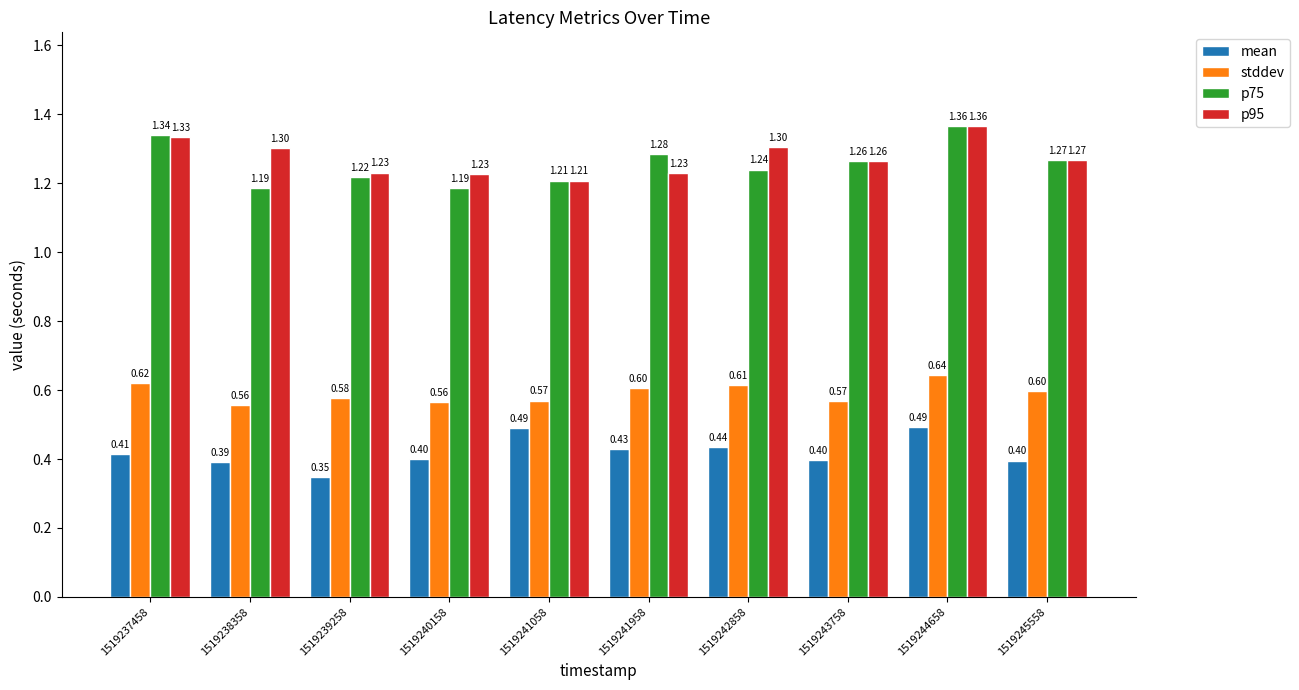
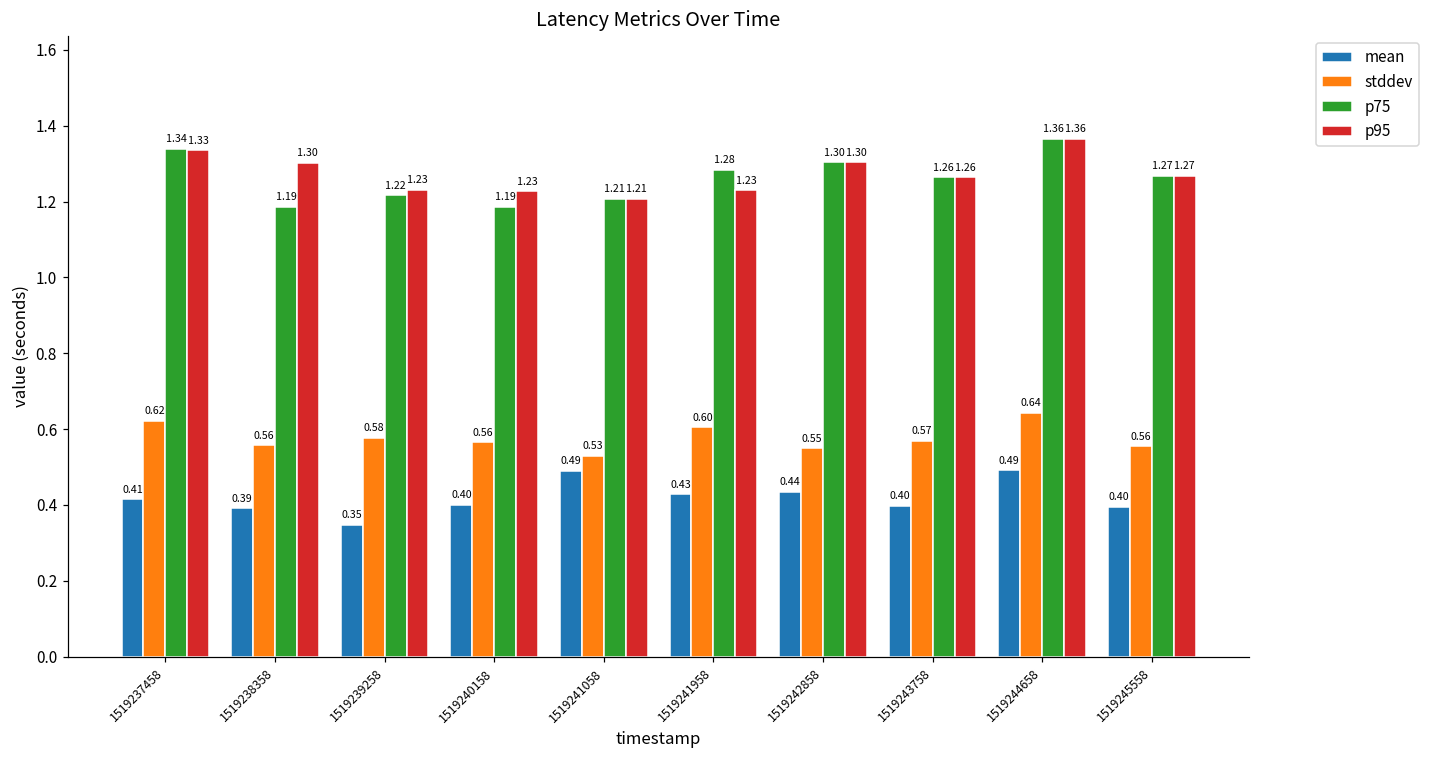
  {
    "mean": {
      "1519237458": 0.41,
      "1519238358": 0.39,
      "1519239258": 0.35,
      "1519240158": 0.40,
      "1519241058": 0.49,
      "1519241958": 0.43,
      "1519242858": 0.44,
      "1519243758": 0.40,
      "1519244658": 0.49,
      "1519245558": 0.40
    },
    "stddev": {
      "1519237458": 0.62,
      "1519238358": 0.56,
      "1519239258": 0.58,
      "1519240158": 0.56,
-     "1519241058": 0.57,
+     "1519241058": 0.53,
      "1519241958": 0.60,
-     "1519242858": 0.61,
+     "1519242858": 0.55,
      "1519243758": 0.57,
      "1519244658": 0.64,
-     "1519245558": 0.60
+     "1519245558": 0.56
    },
    "p75": {
      "1519237458": 1.34,
      "1519238358": 1.19,
      "1519239258": 1.22,
      "1519240158": 1.19,
      "1519241058": 1.21,
      "1519241958": 1.28,
-     "1519242858": 1.24,
+     "1519242858": 1.30,
      "1519243758": 1.26,
      "1519244658": 1.36,
      "1519245558": 1.27
    },
    "p95": {
      "1519237458": 1.33,
      "1519238358": 1.30,
      "1519239258": 1.23,
      "1519240158": 1.23,
      "1519241058": 1.21,
      "1519241958": 1.23,
      "1519242858": 1.30,
      "1519243758": 1.26,
      "1519244658": 1.36,
      "1519245558": 1.27
    }
  }
